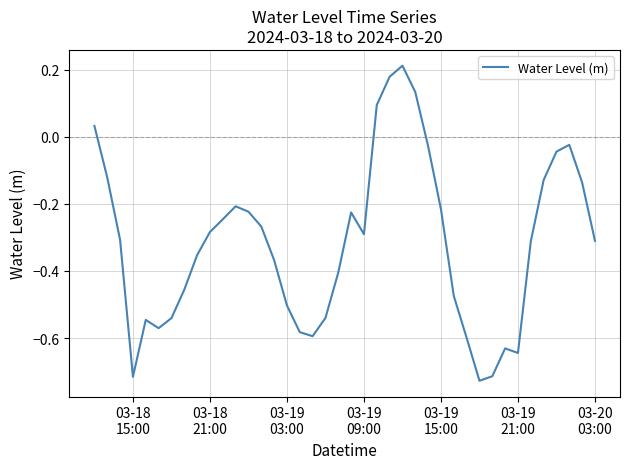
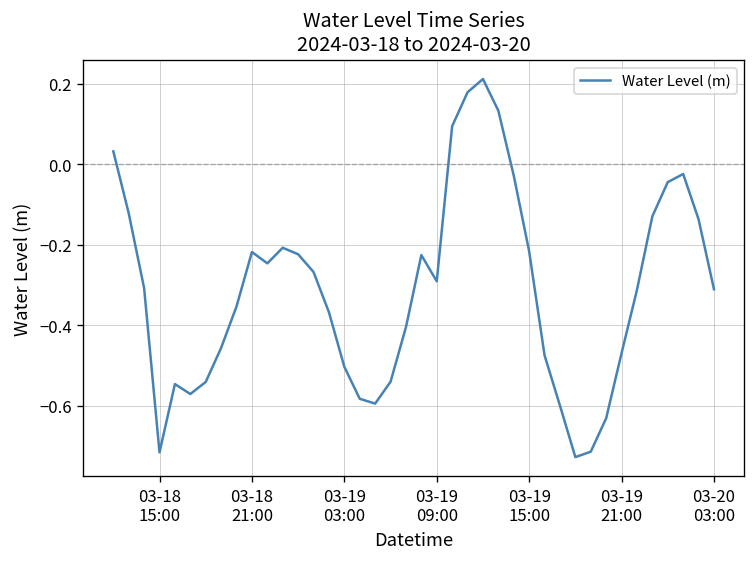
  {
    "03-18 15:00": -0.72,
-   "03-18 21:00": -0.28,
+   "03-18 21:00": -0.22,
    "03-19 03:00": -0.50,
    "03-19 09:00": -0.29,
    "03-19 15:00": -0.22,
-   "03-19 21:00": -0.64,
+   "03-19 21:00": -0.47,
    "03-20 03:00": -0.31
  }
